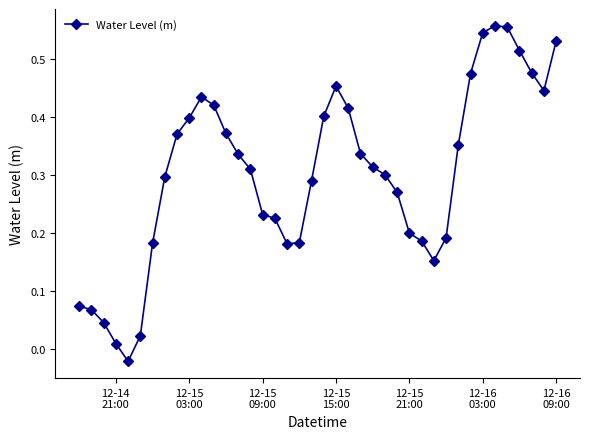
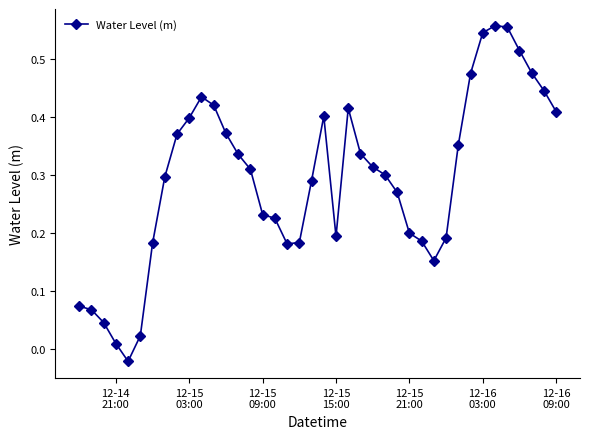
  {
    "12-14 21:00": 0.01,
    "12-15 03:00": 0.40,
    "12-15 09:00": 0.23,
-   "12-15 15:00": 0.45,
+   "12-15 15:00": 0.19,
    "12-15 21:00": 0.20,
    "12-16 03:00": 0.55,
-   "12-16 09:00": 0.53
+   "12-16 09:00": 0.41
  }
